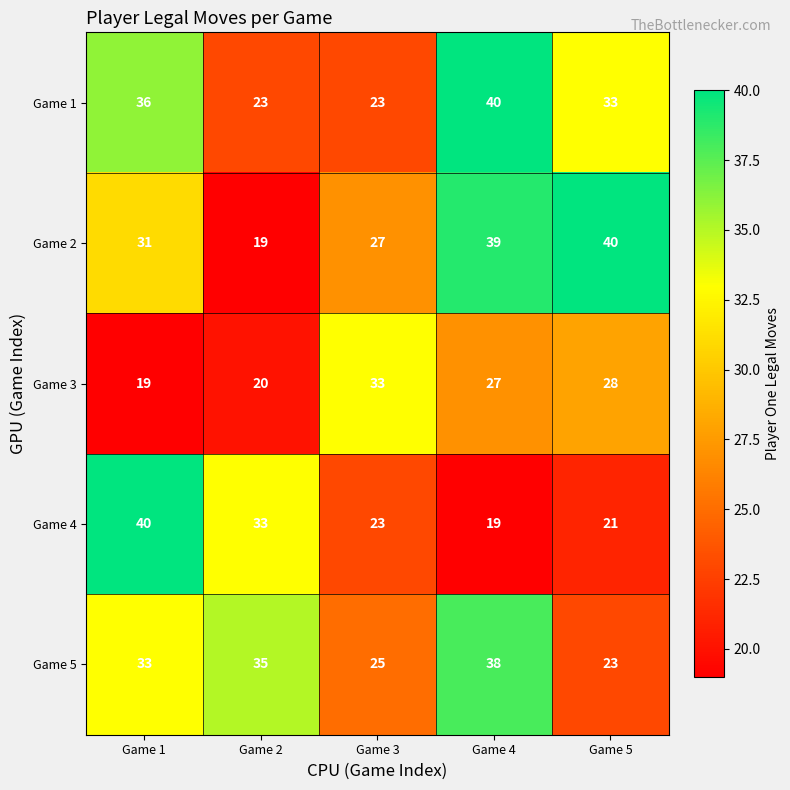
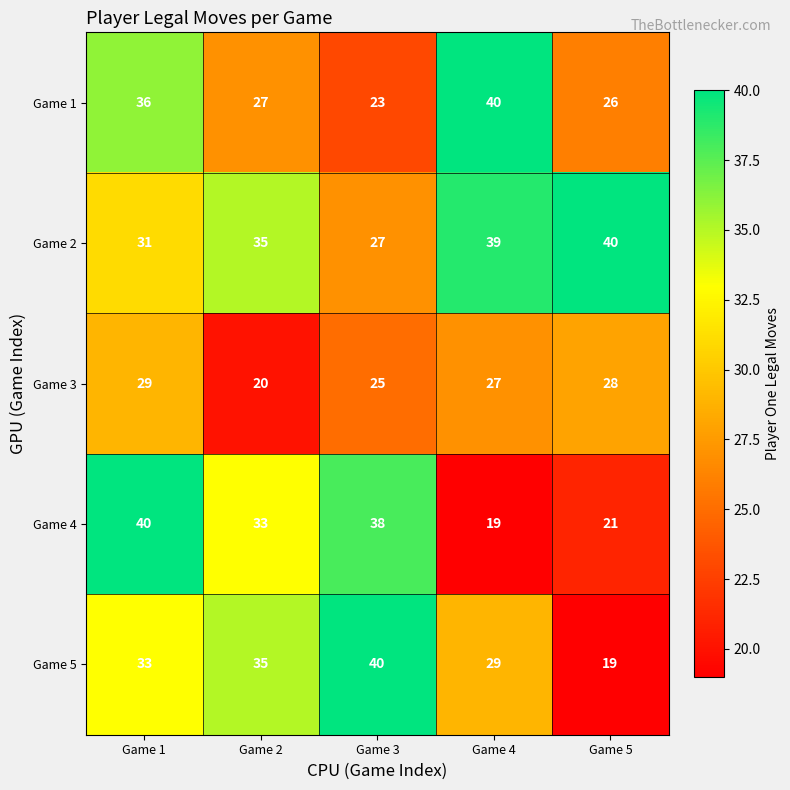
  {
    "Game 1": {
      "Game 1": 36,
-     "Game 2": 23,
+     "Game 2": 27,
      "Game 3": 23,
      "Game 4": 40,
-     "Game 5": 33
+     "Game 5": 26
    },
    "Game 2": {
      "Game 1": 31,
-     "Game 2": 19,
+     "Game 2": 35,
      "Game 3": 27,
      "Game 4": 39,
      "Game 5": 40
    },
    "Game 3": {
-     "Game 1": 19,
+     "Game 1": 29,
      "Game 2": 20,
-     "Game 3": 33,
+     "Game 3": 25,
      "Game 4": 27,
      "Game 5": 28
    },
    "Game 4": {
      "Game 1": 40,
      "Game 2": 33,
-     "Game 3": 23,
+     "Game 3": 38,
      "Game 4": 19,
      "Game 5": 21
    },
    "Game 5": {
      "Game 1": 33,
      "Game 2": 35,
-     "Game 3": 25,
-     "Game 4": 38,
-     "Game 5": 23
+     "Game 3": 40,
+     "Game 4": 29,
+     "Game 5": 19
    }
  }
